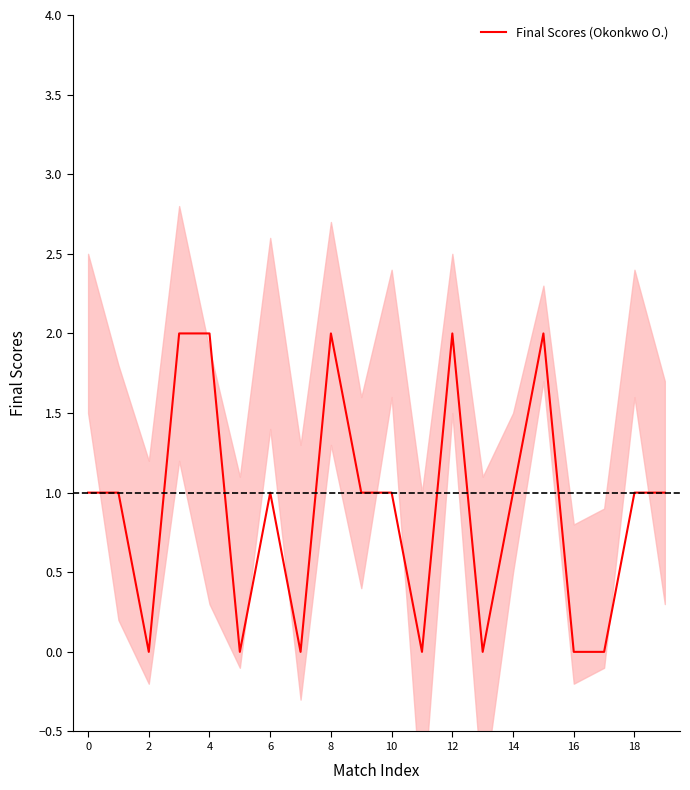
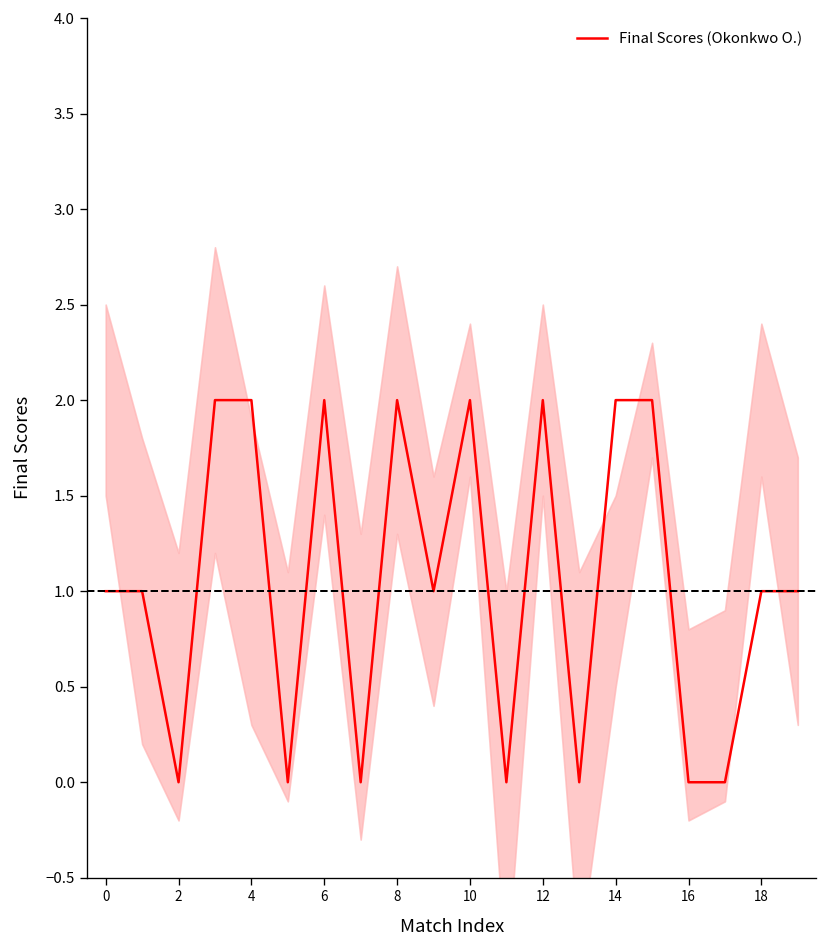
  {
    "Final Scores (Okonkwo O.)": {
      "0": 1,
      "2": 0,
      "4": 2,
-     "6": 1,
+     "6": 2,
      "8": 2,
-     "10": 1,
+     "10": 2,
      "12": 2,
-     "14": 1,
+     "14": 2,
      "16": 0,
      "18": 1
    }
  }
